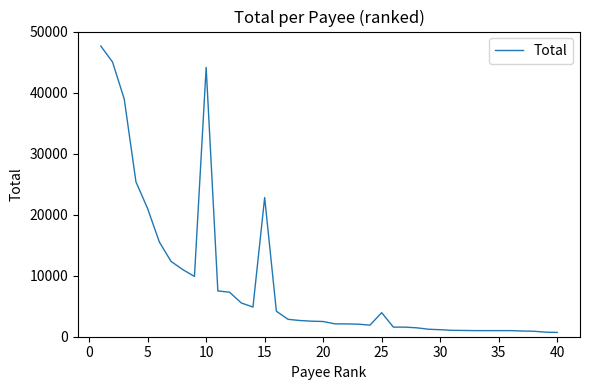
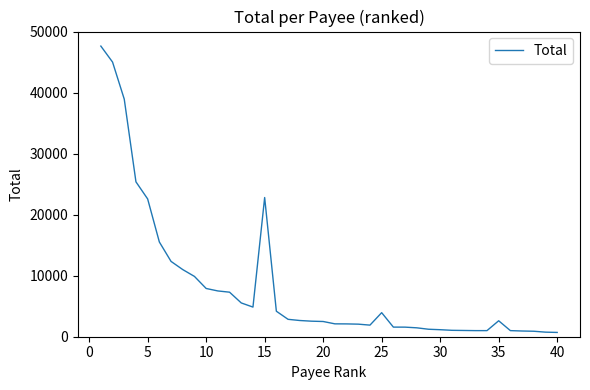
  {
-   "5": 21000,
-   "10": 44000,
+   "5": 23000,
+   "10": 8000,
    "15": 23000,
    "20": 2000,
    "25": 4000,
    "30": 1000,
-   "35": 1000,
+   "35": 3000,
    "40": 1000
  }
